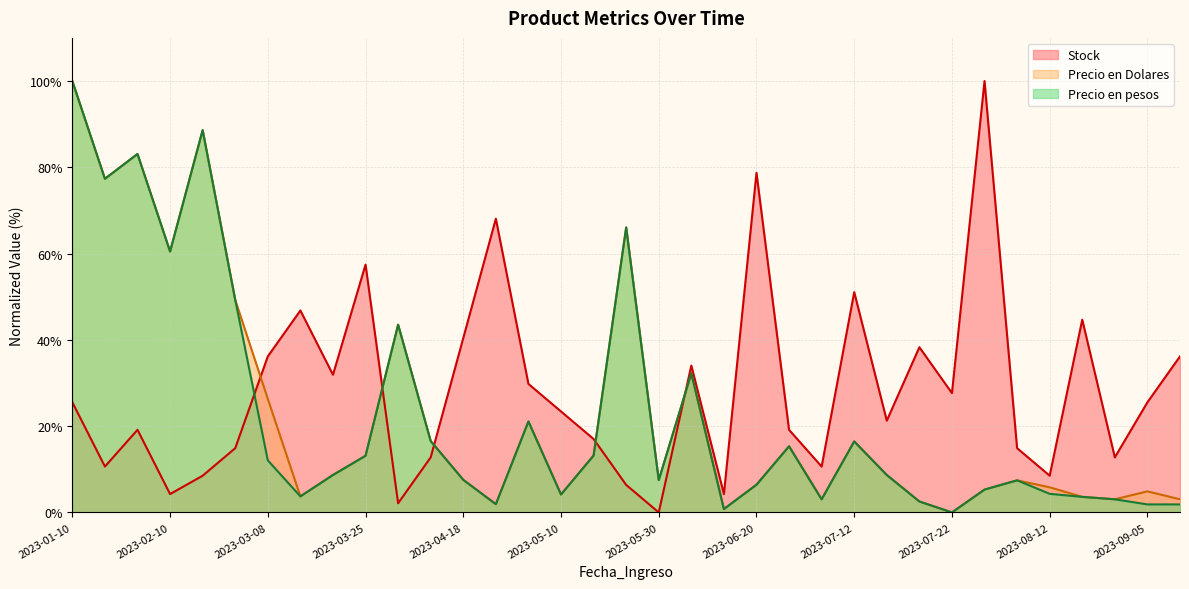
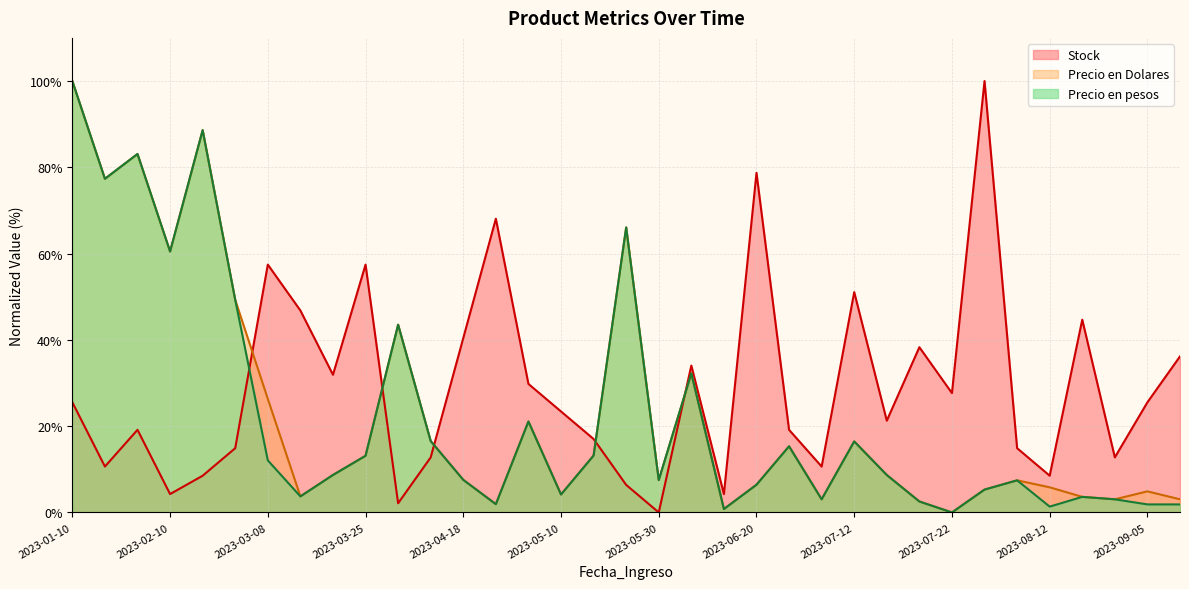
  {
    "Stock": {
      "2023-01-10": "26%",
      "2023-02-10": "4%",
-     "2023-03-08": "36%",
+     "2023-03-08": "57%",
      "2023-03-25": "57%",
      "2023-04-18": "40%",
      "2023-05-10": "23%",
      "2023-05-30": "0%",
      "2023-06-20": "79%",
      "2023-07-12": "51%",
      "2023-07-22": "28%",
      "2023-08-12": "9%",
      "2023-09-05": "26%"
    },
    "Precio en Dolares": {
      "2023-03-08": "26%",
      "2023-08-12": "6%",
      "2023-09-05": "5%"
    },
    "Precio en pesos": {
      "2023-03-08": "12%",
-     "2023-08-12": "4%",
+     "2023-08-12": "1%",
      "2023-09-05": "2%"
    }
  }
